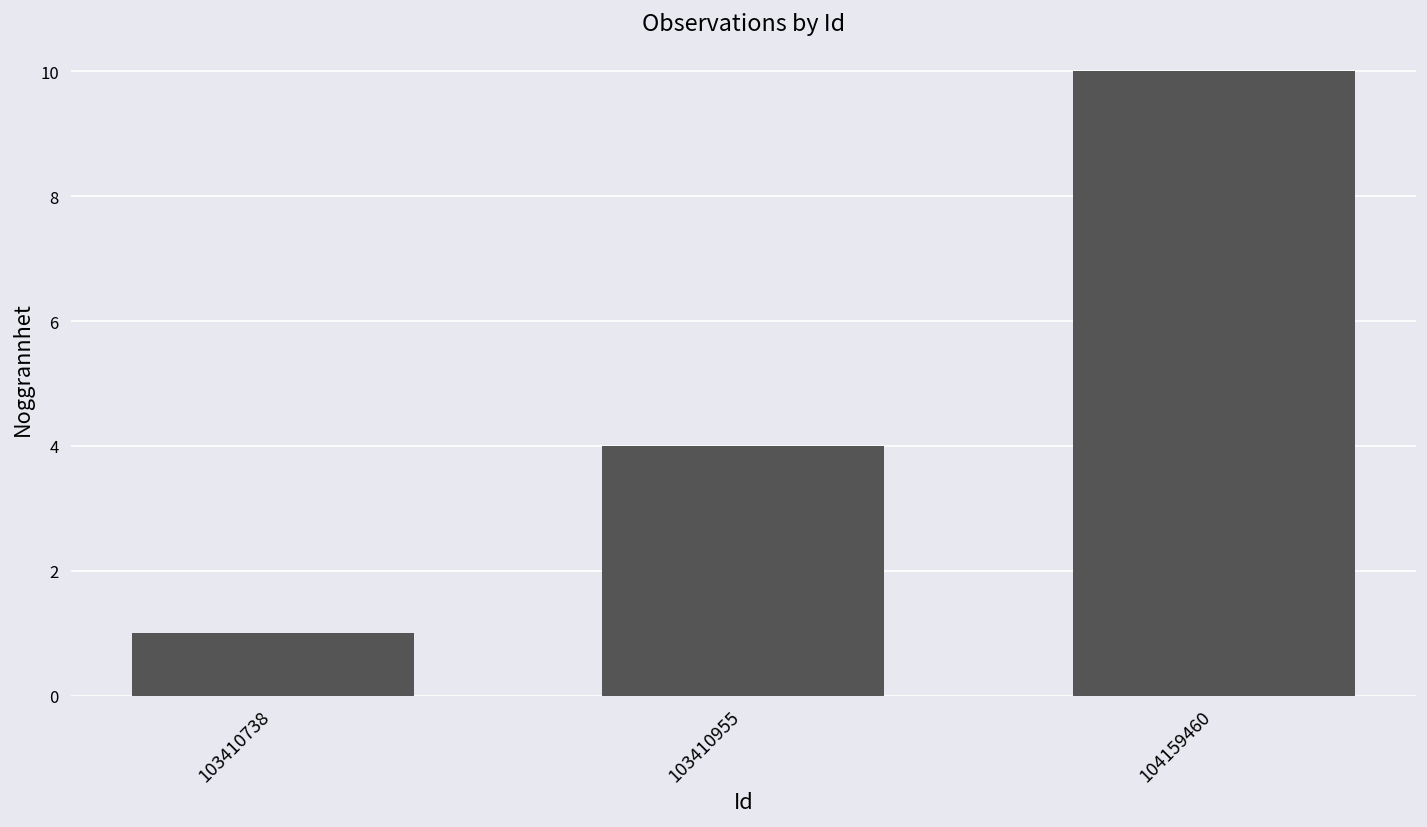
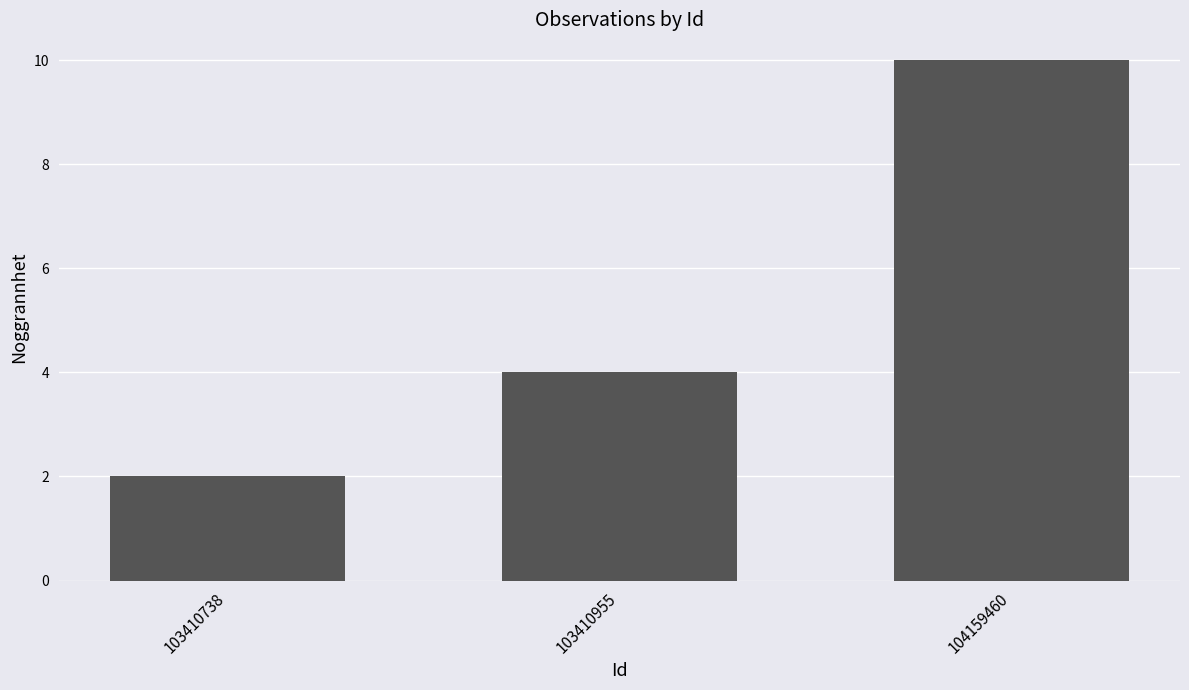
  {
-   "103410738": 1,
+   "103410738": 2,
    "103410955": 4,
    "104159460": 10
  }
